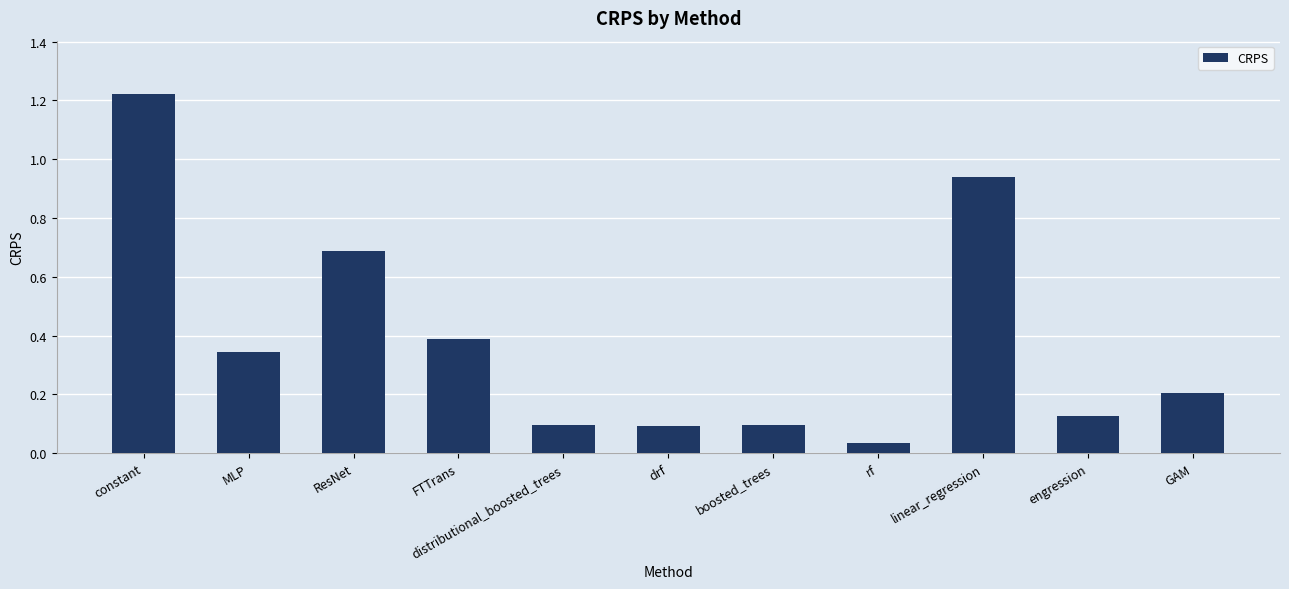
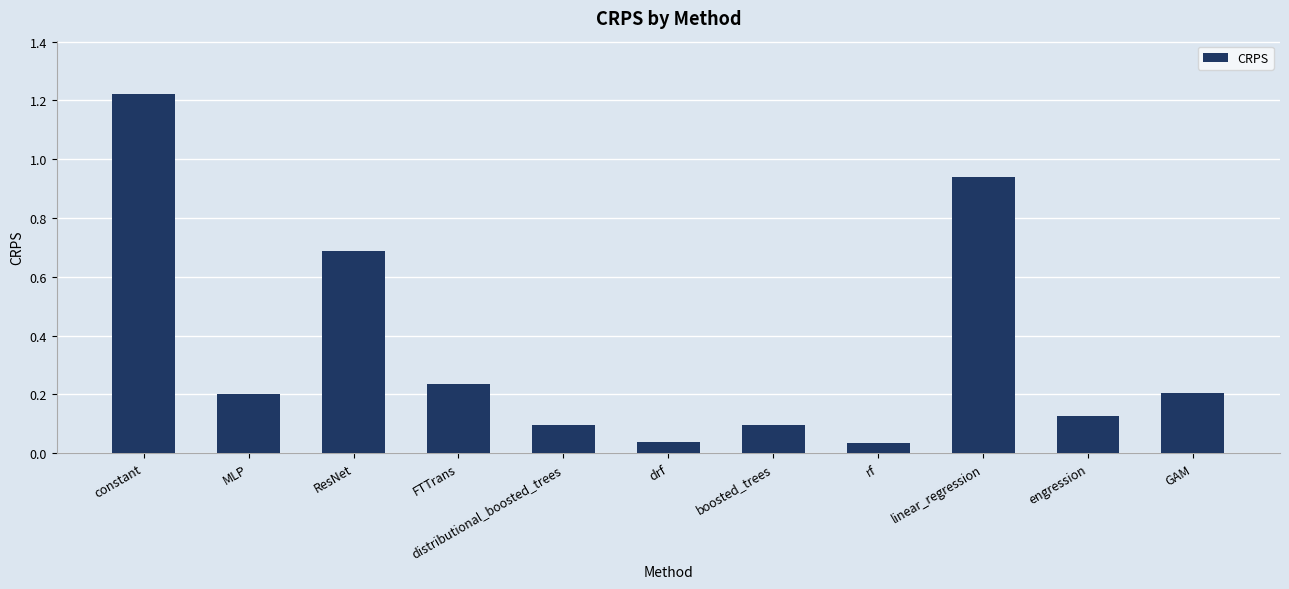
  {
    "constant": 1.22,
-   "MLP": 0.35,
+   "MLP": 0.20,
    "ResNet": 0.69,
-   "FTTrans": 0.39,
+   "FTTrans": 0.24,
    "distributional_boosted_trees": 0.10,
-   "drf": 0.09,
+   "drf": 0.04,
    "boosted_trees": 0.10,
    "rf": 0.04,
    "linear_regression": 0.94,
    "engression": 0.13,
    "GAM": 0.21
  }
